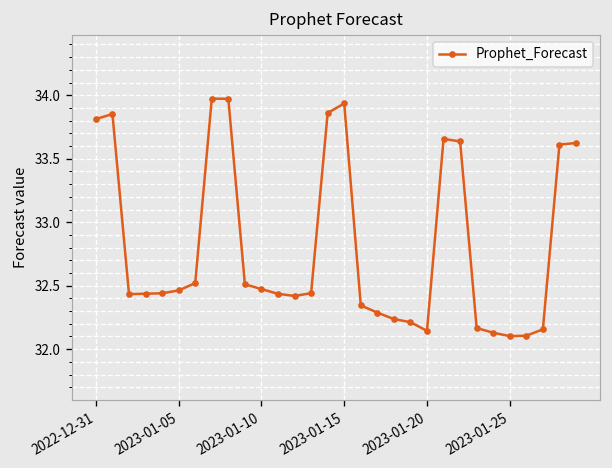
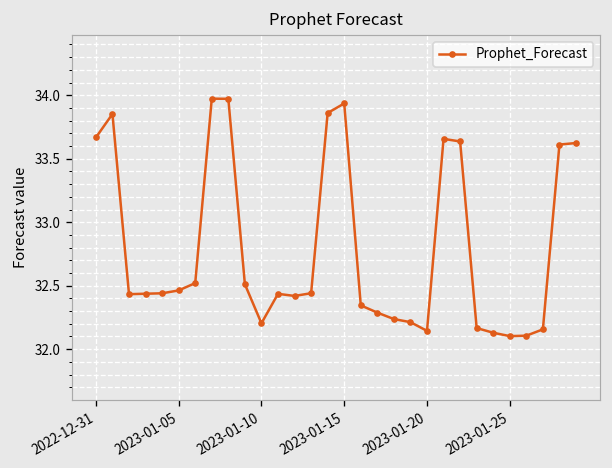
  {
-   "2022-12-31": 33.81,
+   "2022-12-31": 33.67,
    "2023-01-05": 32.46,
-   "2023-01-10": 32.47,
+   "2023-01-10": 32.20,
    "2023-01-15": 33.94,
    "2023-01-20": 32.14,
    "2023-01-25": 32.10
  }
